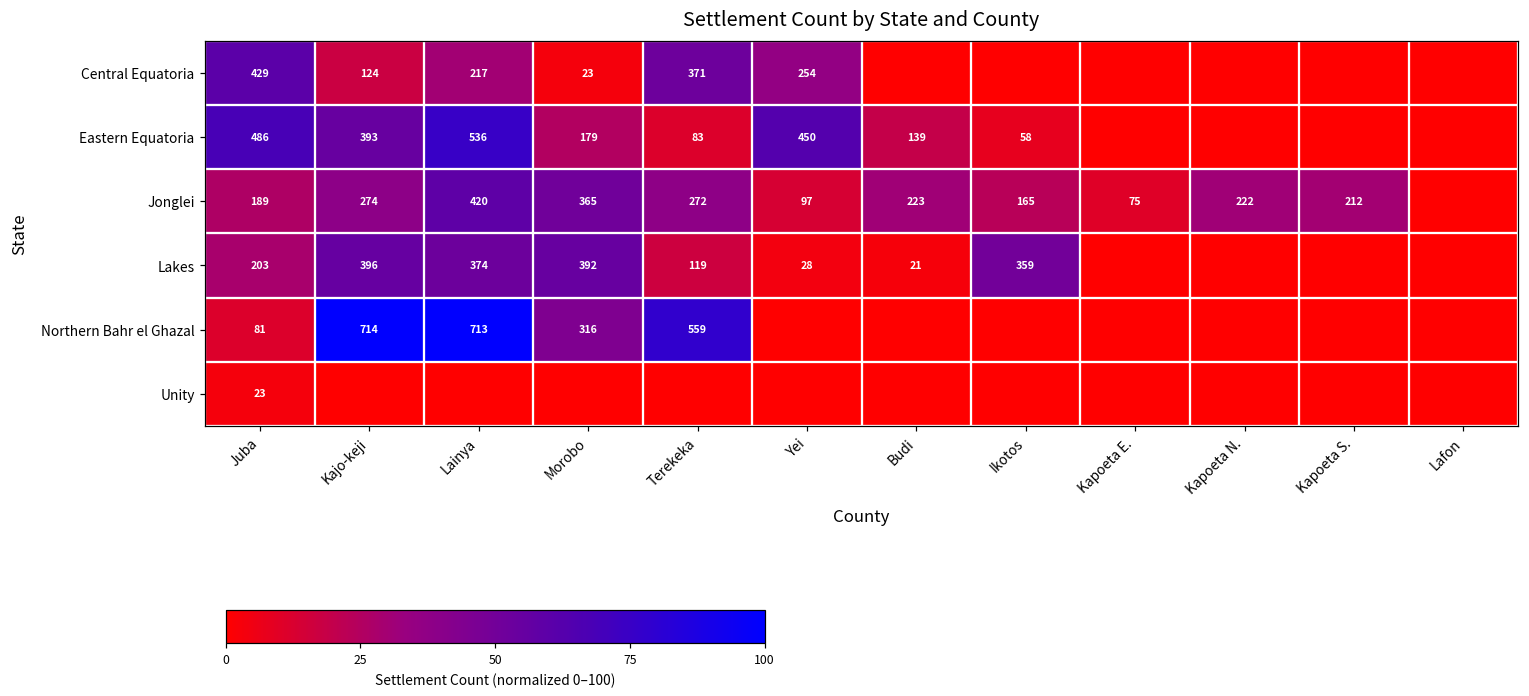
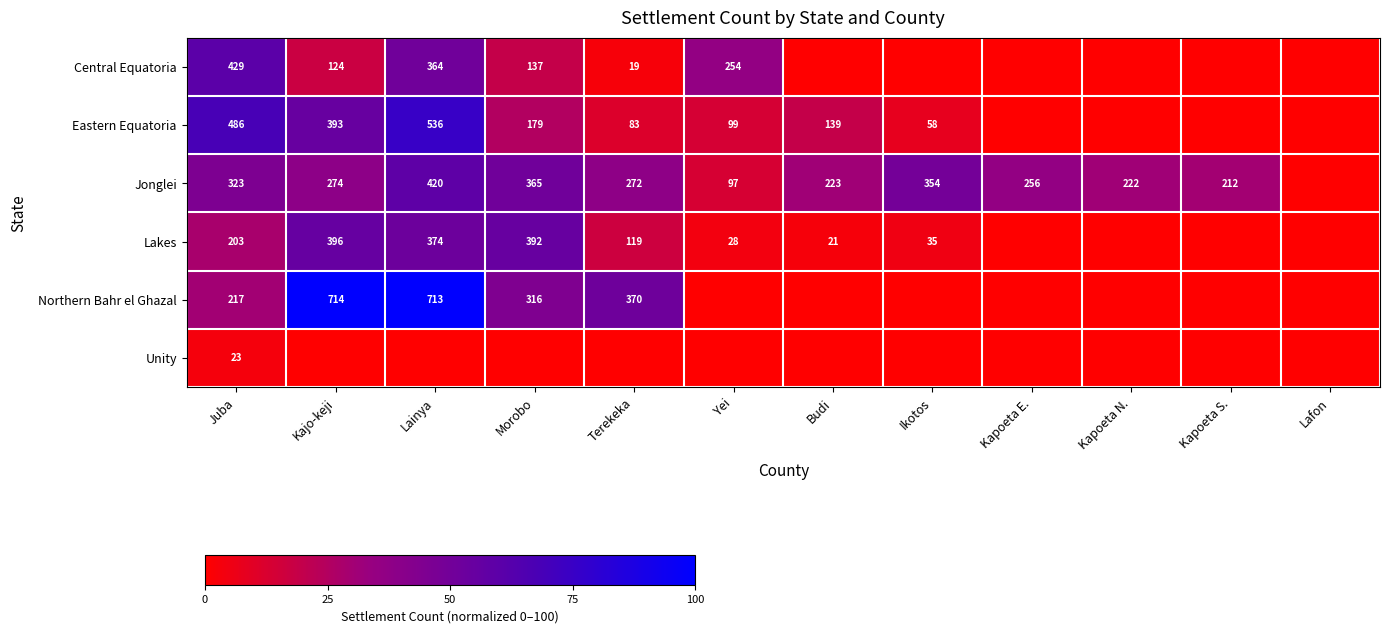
  {
    "Central Equatoria": {
      "Juba": 429,
      "Kajo-keji": 124,
-     "Lainya": 217,
-     "Morobo": 23,
-     "Terekeka": 371,
+     "Lainya": 364,
+     "Morobo": 137,
+     "Terekeka": 19,
      "Yei": 254
    },
    "Eastern Equatoria": {
      "Juba": 486,
      "Kajo-keji": 393,
      "Lainya": 536,
      "Morobo": 179,
      "Terekeka": 83,
-     "Yei": 450,
+     "Yei": 99,
      "Budi": 139,
      "Ikotos": 58
    },
    "Jonglei": {
-     "Juba": 189,
+     "Juba": 323,
      "Kajo-keji": 274,
      "Lainya": 420,
      "Morobo": 365,
      "Terekeka": 272,
      "Yei": 97,
      "Budi": 223,
-     "Ikotos": 165,
-     "Kapoeta E.": 75,
+     "Ikotos": 354,
+     "Kapoeta E.": 256,
      "Kapoeta N.": 222,
      "Kapoeta S.": 212
    },
    "Lakes": {
      "Juba": 203,
      "Kajo-keji": 396,
      "Lainya": 374,
      "Morobo": 392,
      "Terekeka": 119,
      "Yei": 28,
      "Budi": 21,
-     "Ikotos": 359
+     "Ikotos": 35
    },
    "Northern Bahr el Ghazal": {
-     "Juba": 81,
+     "Juba": 217,
      "Kajo-keji": 714,
      "Lainya": 713,
      "Morobo": 316,
-     "Terekeka": 559
+     "Terekeka": 370
    },
    "Unity": {
      "Juba": 23
    }
  }
